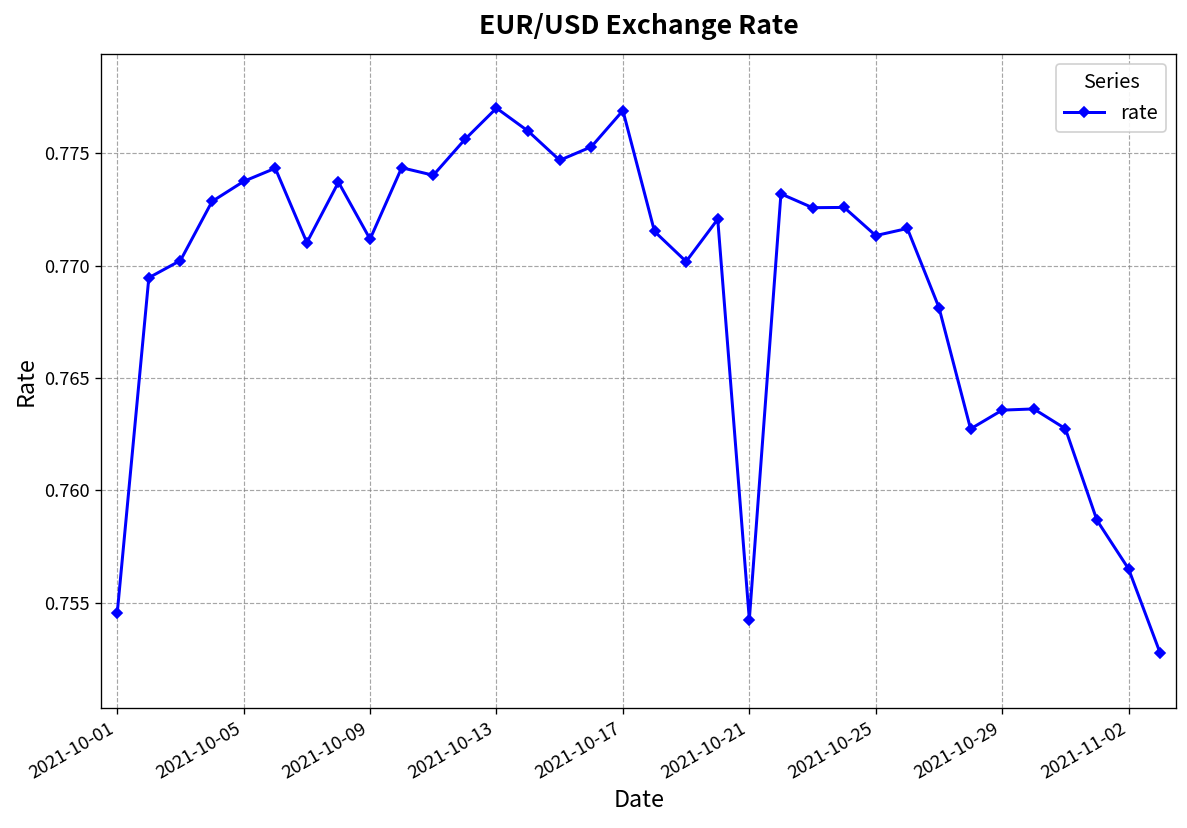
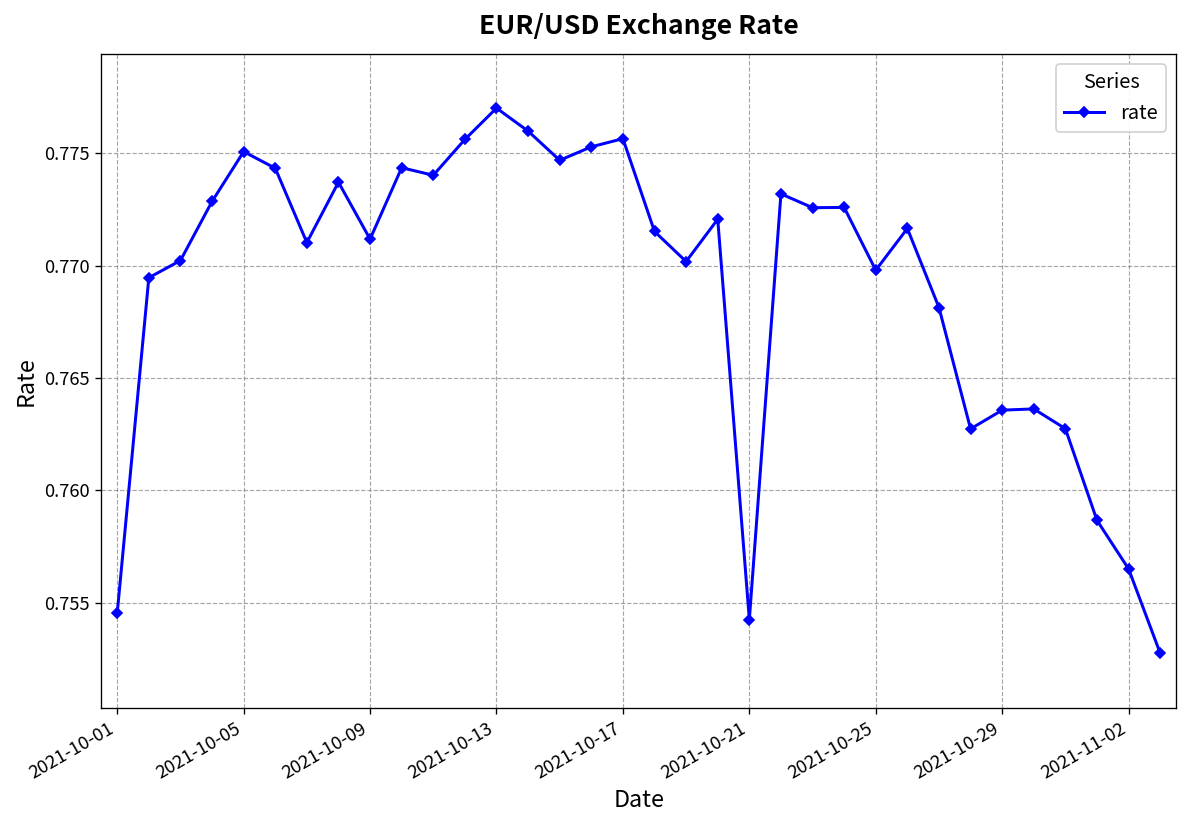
  {
    "2021-10-01": 0.7545,
-   "2021-10-05": 0.7738,
+   "2021-10-05": 0.7751,
    "2021-10-09": 0.7712,
    "2021-10-13": 0.7770,
-   "2021-10-17": 0.7769,
+   "2021-10-17": 0.7757,
    "2021-10-21": 0.7542,
-   "2021-10-25": 0.7713,
+   "2021-10-25": 0.7698,
    "2021-10-29": 0.7636,
    "2021-11-02": 0.7565
  }
